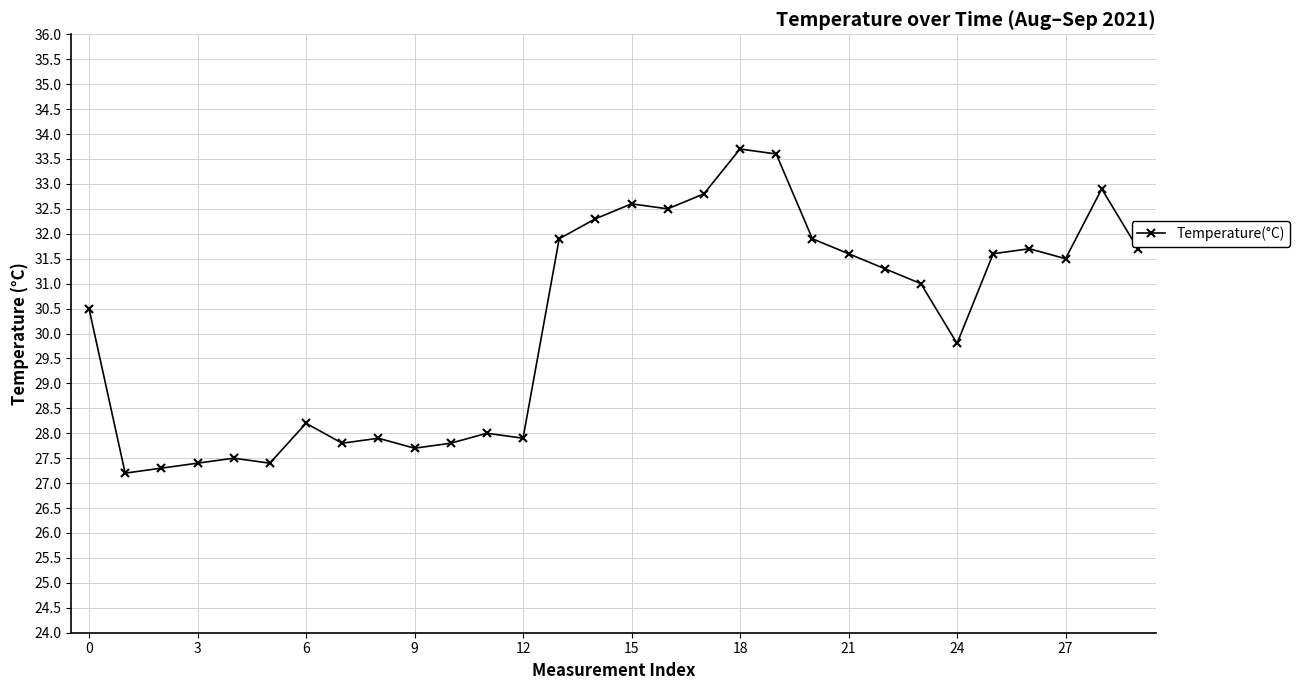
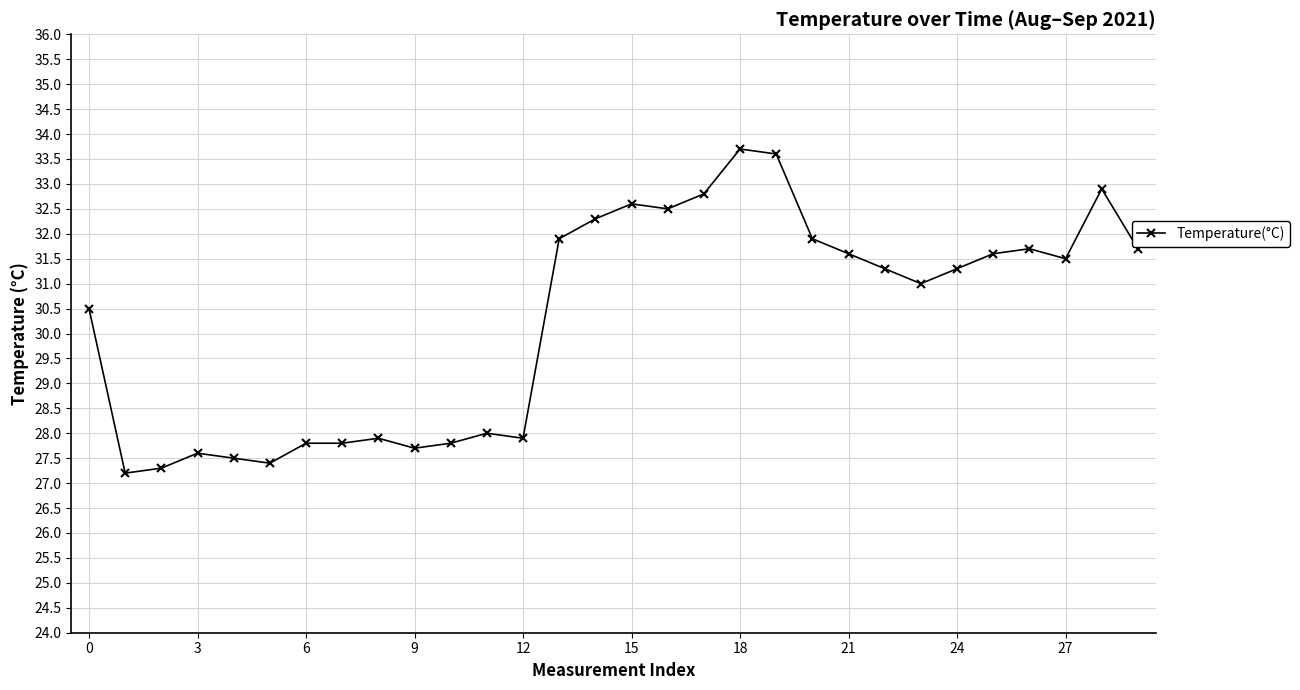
  {
    "0": 30.5,
-   "3": 27.4,
-   "6": 28.2,
+   "3": 27.6,
+   "6": 27.8,
    "9": 27.7,
    "12": 27.9,
    "15": 32.6,
    "18": 33.7,
    "21": 31.6,
-   "24": 29.8,
+   "24": 31.3,
    "27": 31.5
  }
